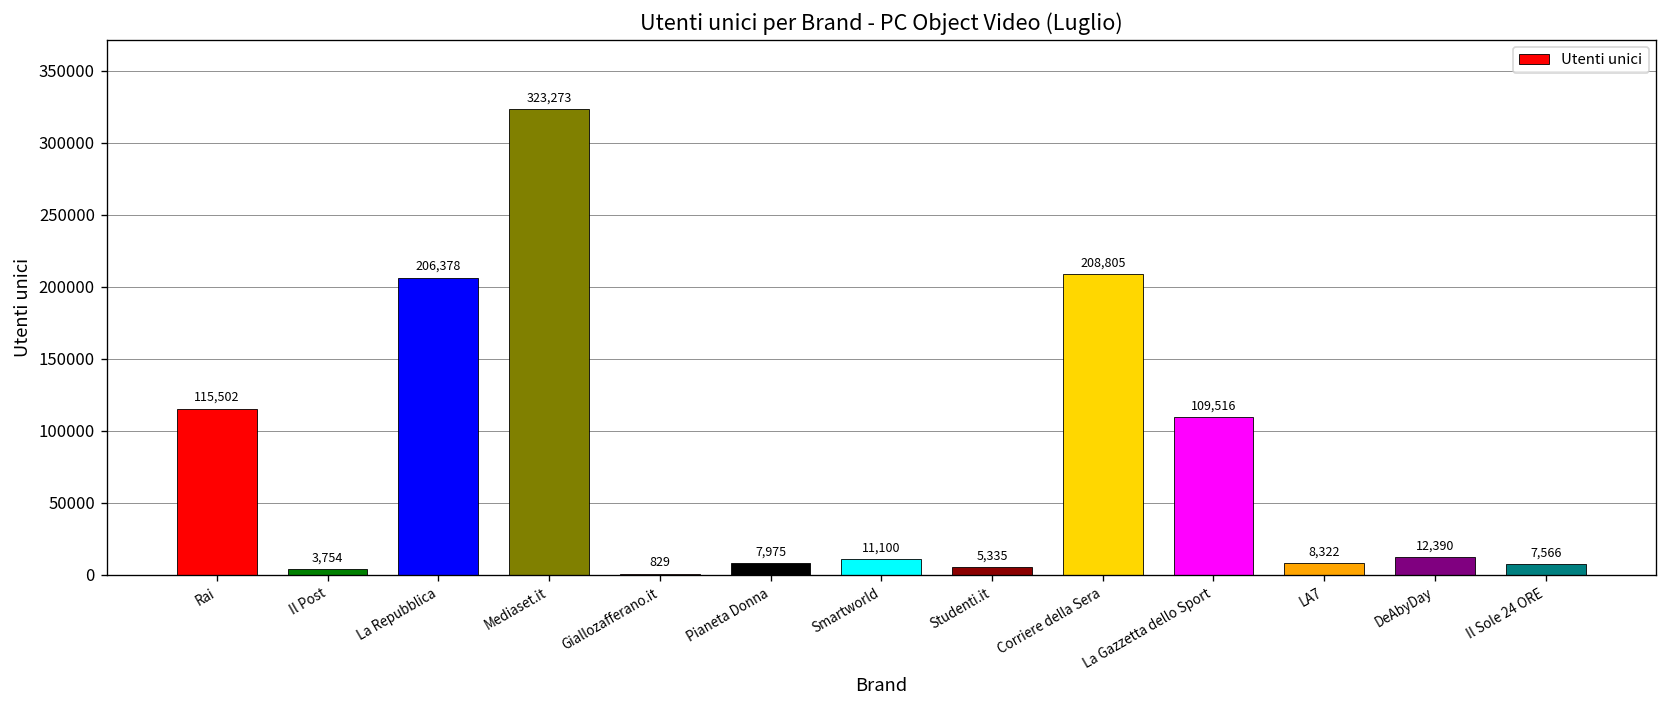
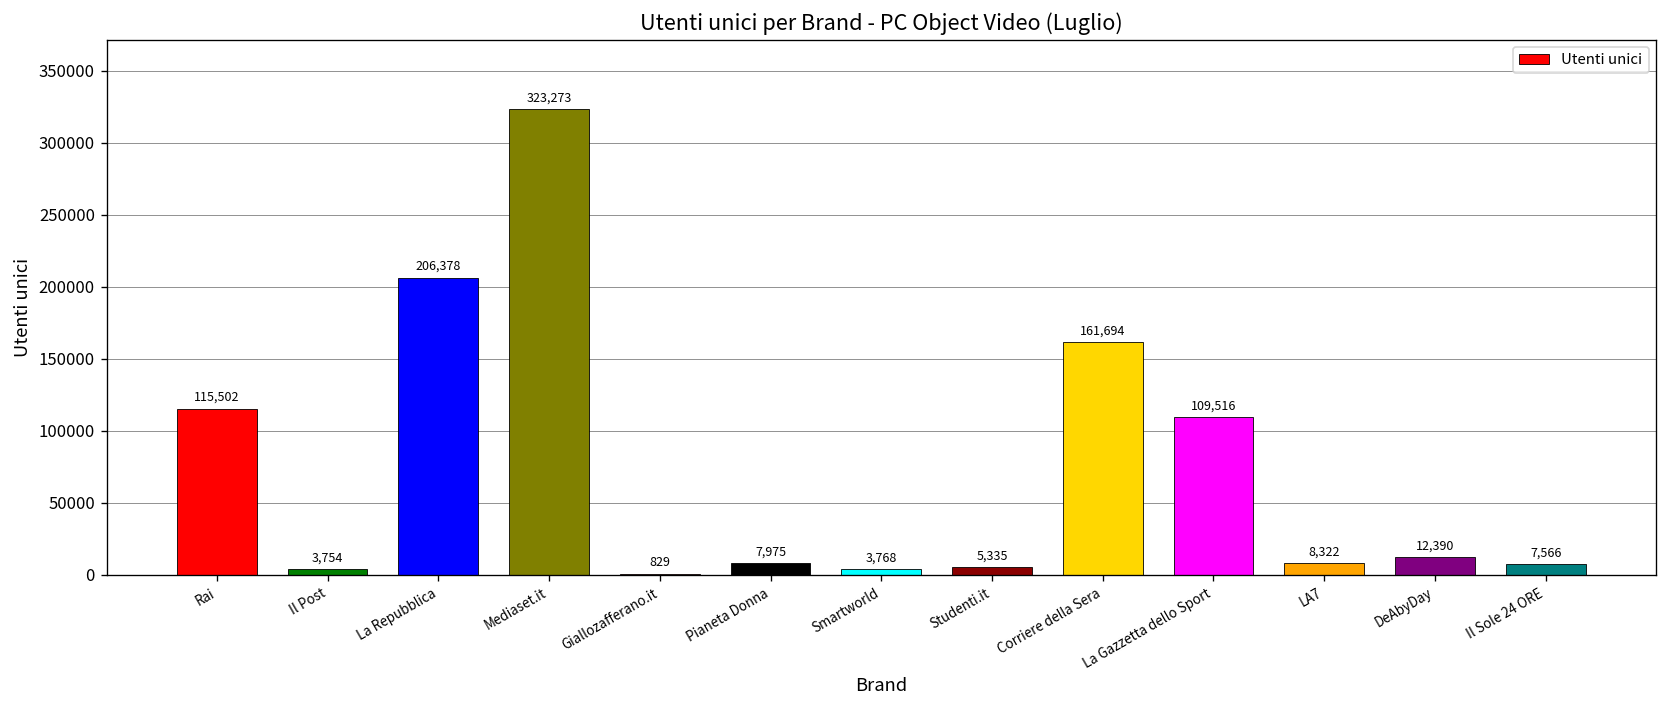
  {
    "Rai": "115,502",
    "Il Post": "3,754",
    "La Repubblica": "206,378",
    "Mediaset.it": "323,273",
    "Giallozafferano.it": "829",
    "Pianeta Donna": "7,975",
-   "Smartworld": "11,100",
+   "Smartworld": "3,768",
    "Studenti.it": "5,335",
-   "Corriere della Sera": "208,805",
+   "Corriere della Sera": "161,694",
    "La Gazzetta dello Sport": "109,516",
    "LA7": "8,322",
    "DeAbyDay": "12,390",
    "Il Sole 24 ORE": "7,566"
  }
